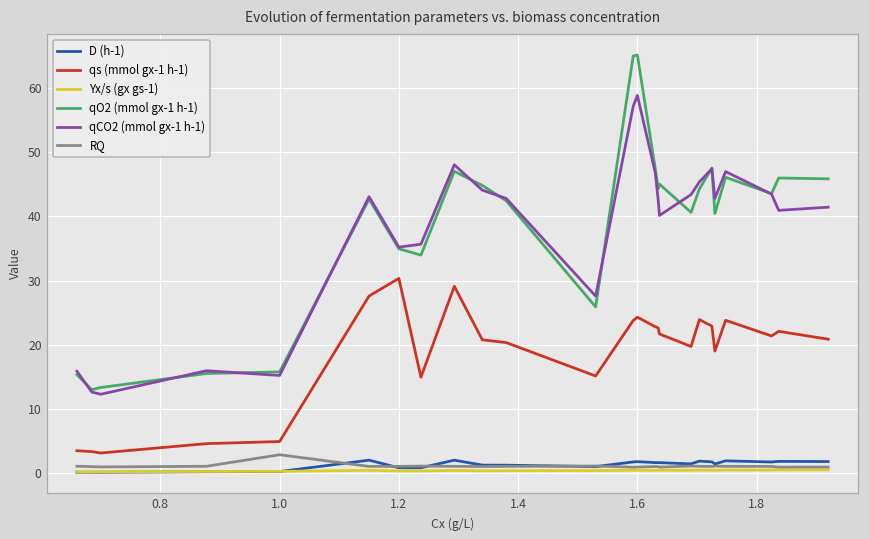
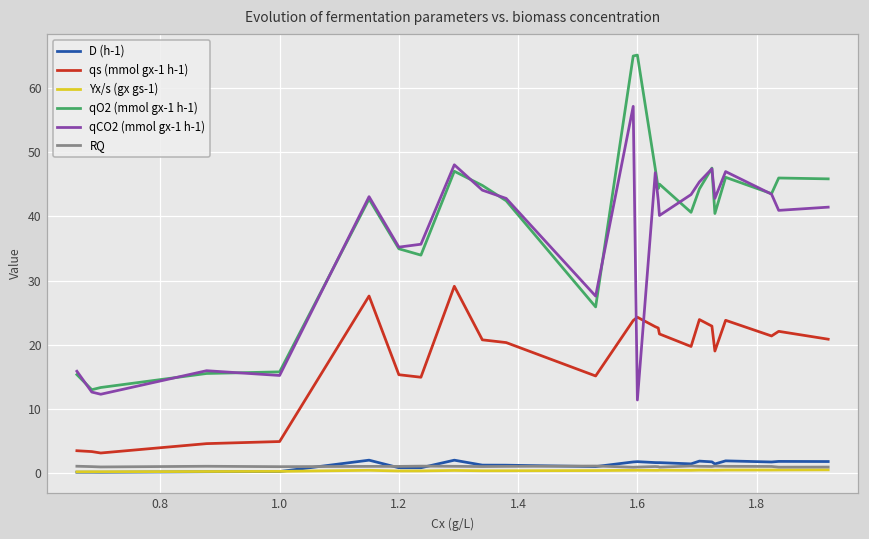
  {
    "D (h-1)": {
      "1.6": 2
    },
    "qs (mmol gx-1 h-1)": {
      "1.0": 5,
-     "1.2": 30,
+     "1.2": 15,
      "1.6": 24
    },
    "Yx/s (gx gs-1)": {
      "1.2": 0,
      "1.6": 0
    },
    "qO2 (mmol gx-1 h-1)": {
      "1.0": 16,
      "1.6": 65
    },
    "qCO2 (mmol gx-1 h-1)": {
      "1.0": 15,
-     "1.6": 59
+     "1.6": 11
    },
    "RQ": {
-     "1.0": 3,
+     "1.0": 1,
      "1.6": 1
    }
  }
